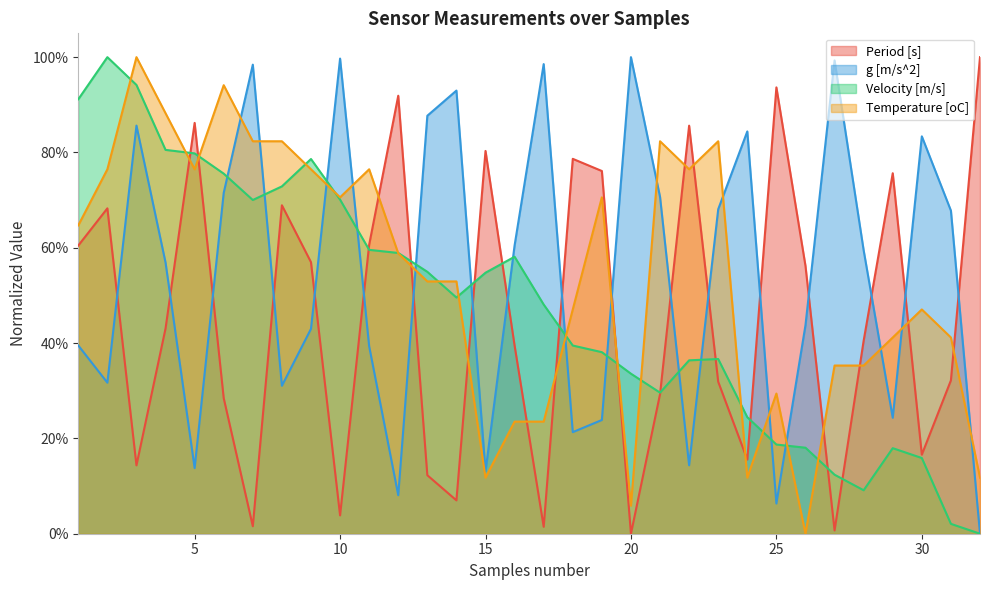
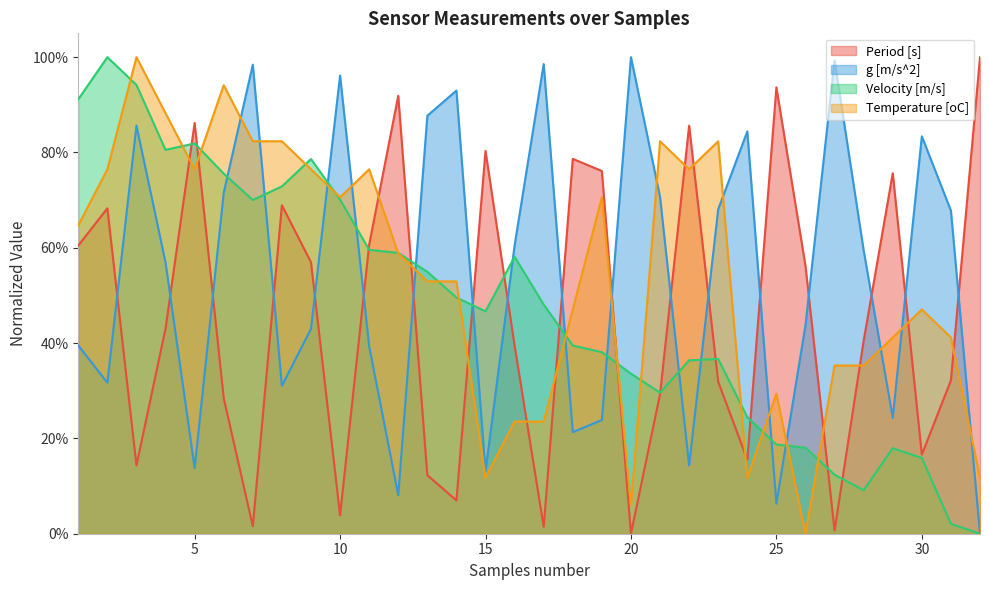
  {
    "Period [s]": {
      "5": "86%",
      "10": "4%",
      "15": "80%",
      "20": "0%",
      "25": "94%",
      "30": "17%"
    },
    "g [m/s^2]": {
      "5": "14%",
-     "10": "100%",
+     "10": "96%",
      "15": "13%",
      "20": "100%",
      "25": "6%",
      "30": "83%"
    },
    "Velocity [m/s]": {
-     "5": "80%",
-     "15": "55%",
+     "5": "82%",
+     "15": "47%",
      "20": "34%",
      "25": "19%",
      "30": "16%"
    },
    "Temperature [oC]": {
      "5": "76%",
      "15": "12%",
      "20": "6%",
      "25": "29%",
      "30": "47%"
    }
  }
